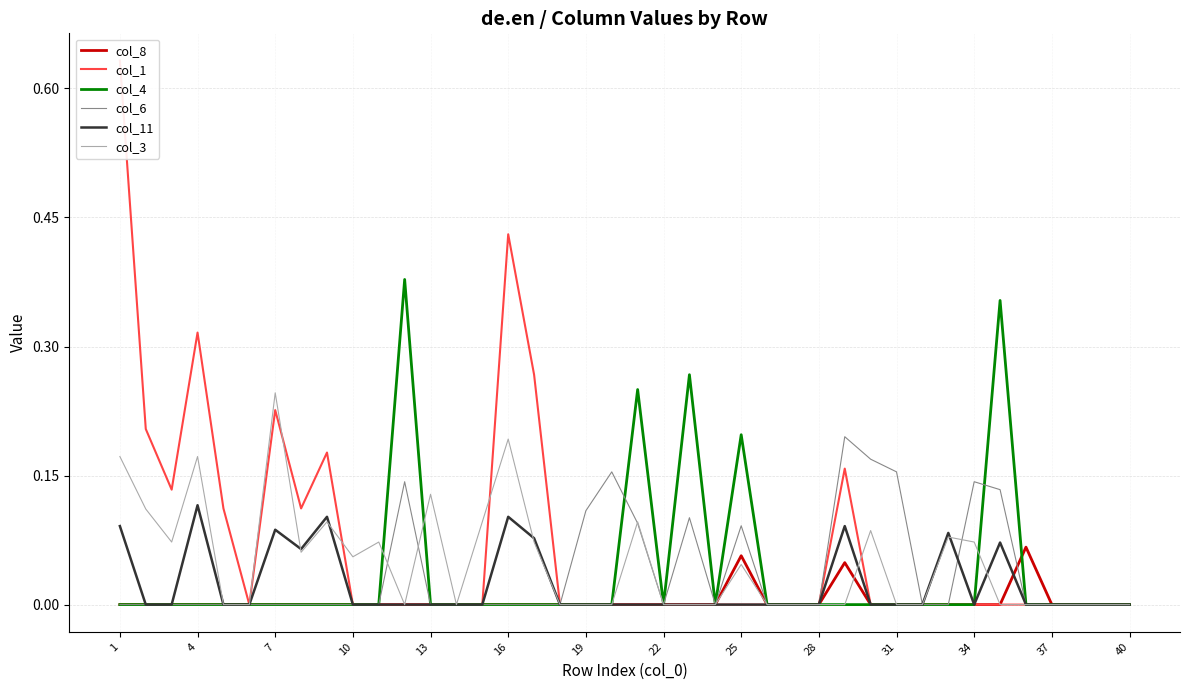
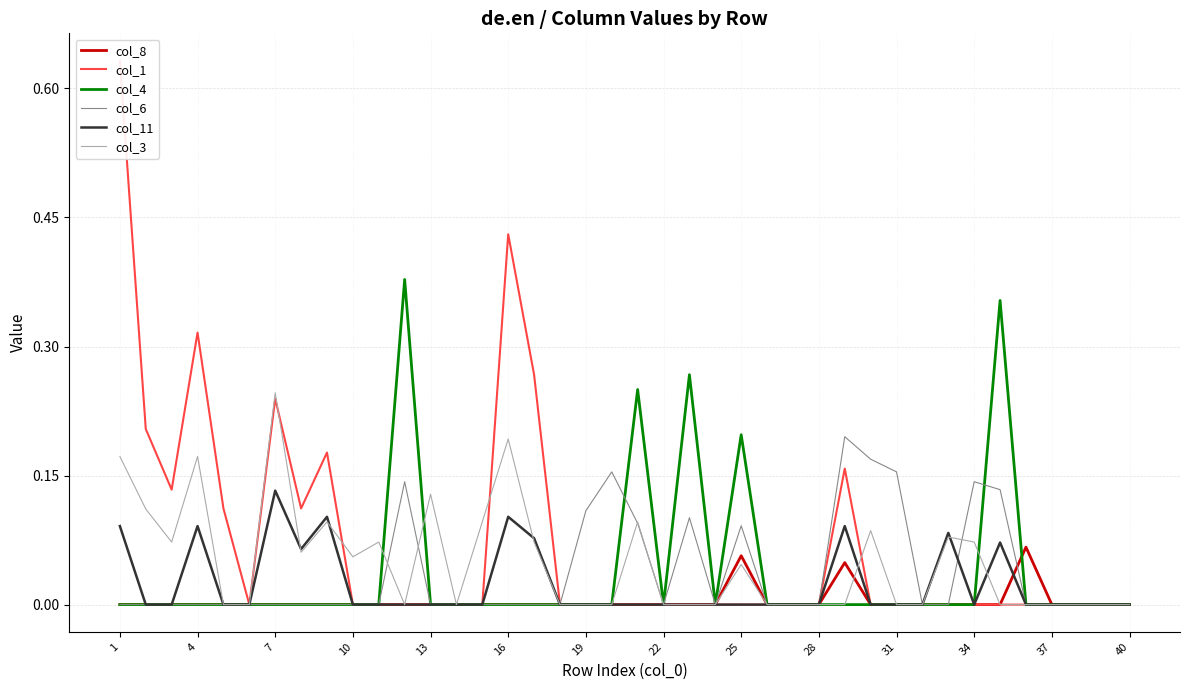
  {
    "col_8": {
      "25": 0.06
    },
    "col_1": {
      "4": 0.32,
-     "7": 0.23,
+     "7": 0.24,
      "16": 0.43
    },
    "col_4": {
      "25": 0.20
    },
    "col_11": {
      "1": 0.09,
-     "4": 0.12,
-     "7": 0.09,
+     "4": 0.09,
+     "7": 0.13,
      "16": 0.10
    }
  }
